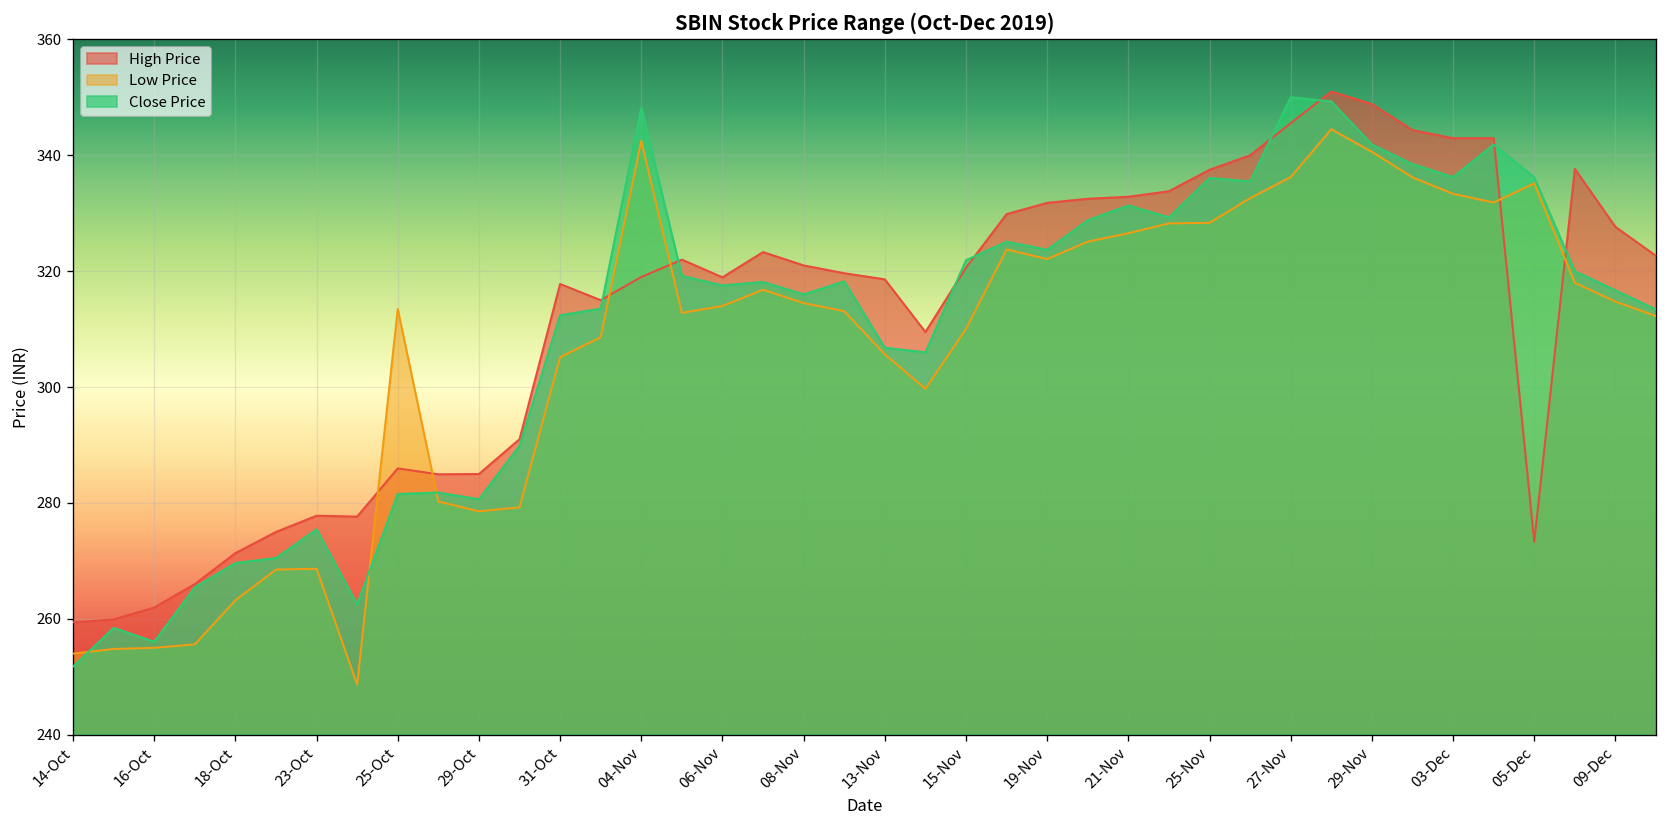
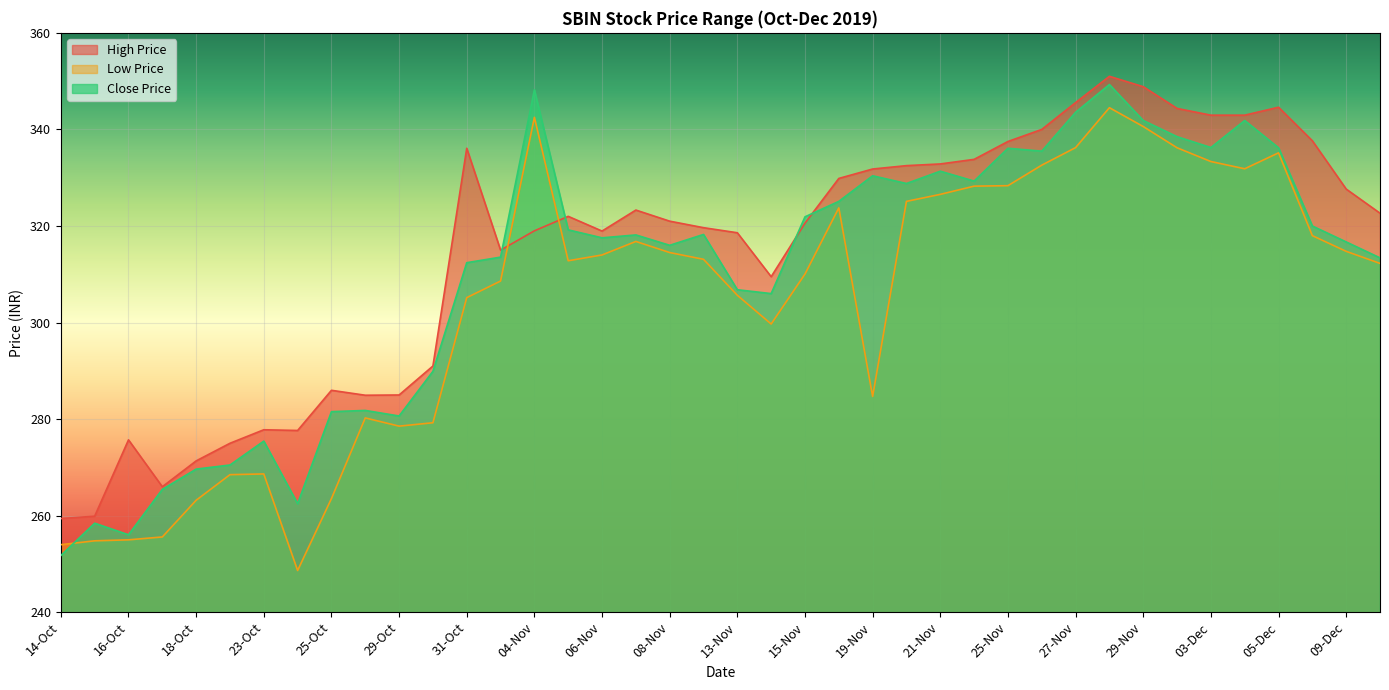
  {
    "High Price": {
      "14-Oct": 259,
-     "16-Oct": 262,
+     "16-Oct": 276,
      "18-Oct": 271,
      "23-Oct": 278,
      "25-Oct": 286,
      "29-Oct": 285,
-     "31-Oct": 318,
+     "31-Oct": 336,
      "04-Nov": 319,
      "06-Nov": 319,
      "08-Nov": 321,
      "13-Nov": 319,
      "15-Nov": 321,
      "19-Nov": 332,
      "21-Nov": 333,
      "25-Nov": 338,
      "27-Nov": 346,
      "29-Nov": 349,
      "03-Dec": 343,
-     "05-Dec": 273,
+     "05-Dec": 345,
      "09-Dec": 328
    },
    "Low Price": {
      "14-Oct": 254,
      "16-Oct": 255,
      "18-Oct": 263,
      "23-Oct": 269,
-     "25-Oct": 313,
+     "25-Oct": 264,
      "29-Oct": 279,
      "31-Oct": 305,
      "04-Nov": 343,
      "06-Nov": 314,
      "08-Nov": 315,
      "13-Nov": 306,
      "15-Nov": 310,
-     "19-Nov": 322,
+     "19-Nov": 285,
      "21-Nov": 327,
      "25-Nov": 328,
      "27-Nov": 336,
      "29-Nov": 341,
      "03-Dec": 333,
      "05-Dec": 335,
      "09-Dec": 315
    },
    "Close Price": {
      "14-Oct": 252,
      "16-Oct": 256,
      "18-Oct": 270,
      "23-Oct": 275,
      "25-Oct": 282,
      "29-Oct": 281,
      "31-Oct": 312,
      "04-Nov": 348,
      "06-Nov": 318,
      "08-Nov": 316,
      "13-Nov": 307,
      "15-Nov": 322,
-     "19-Nov": 324,
+     "19-Nov": 330,
      "21-Nov": 331,
      "25-Nov": 336,
-     "27-Nov": 350,
+     "27-Nov": 344,
      "29-Nov": 342,
      "03-Dec": 336,
      "05-Dec": 336,
      "09-Dec": 317
    }
  }
